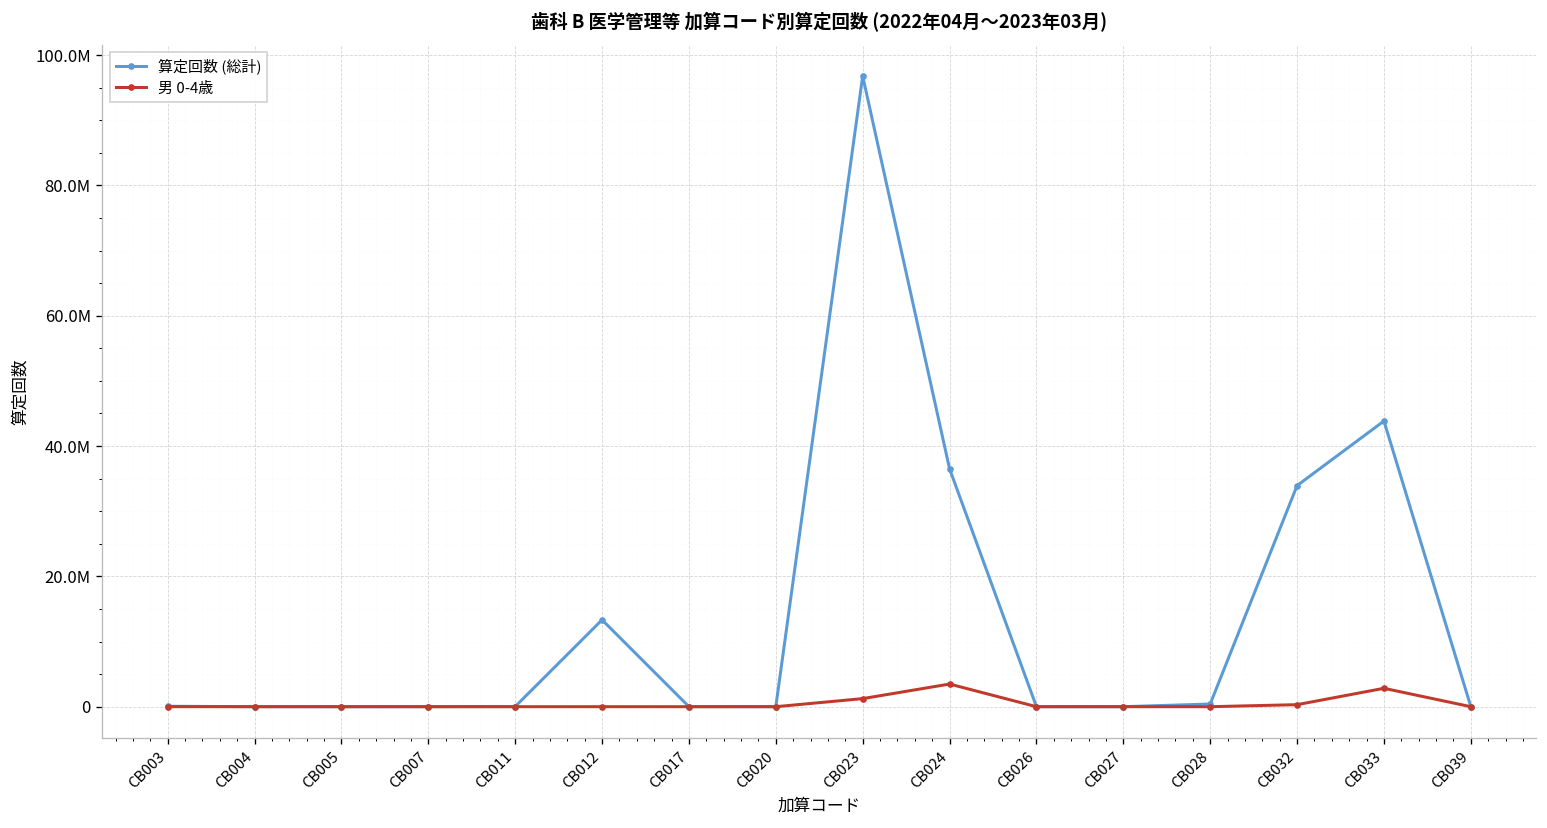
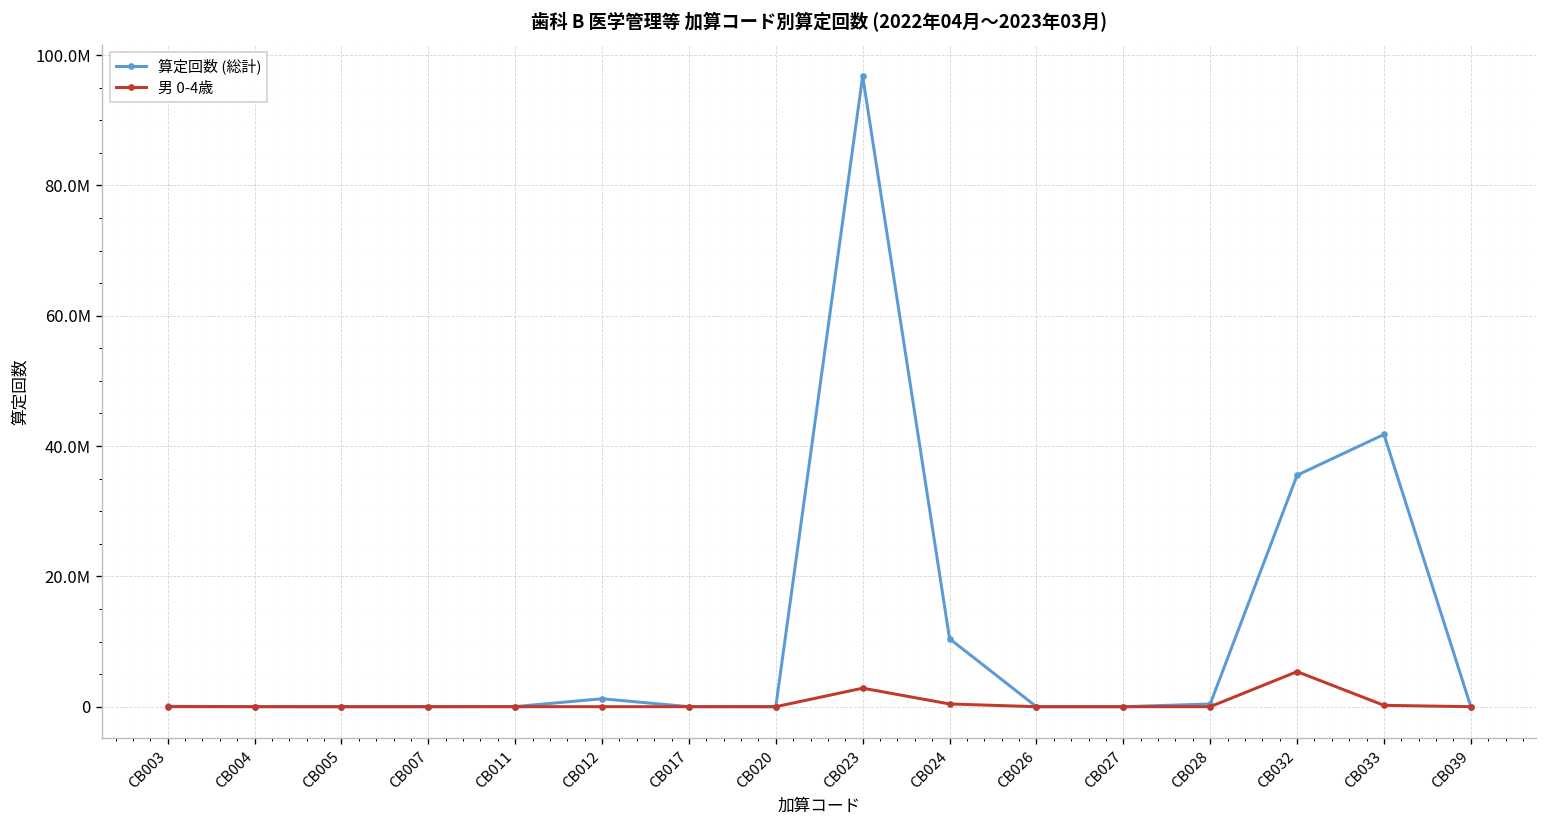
  {
    "算定回数 (総計)": {
-     "CB012": 13000000,
+     "CB012": 1000000,
      "CB023": 97000000,
-     "CB024": 37000000,
-     "CB032": 34000000,
-     "CB033": 44000000
+     "CB024": 10000000,
+     "CB032": 36000000,
+     "CB033": 42000000
    },
    "男 0-4歳": {
      "CB012": 0,
-     "CB023": 1000000,
-     "CB024": 3000000,
-     "CB032": 0,
-     "CB033": 3000000
+     "CB023": 3000000,
+     "CB024": 0,
+     "CB032": 5000000,
+     "CB033": 0
    }
  }
